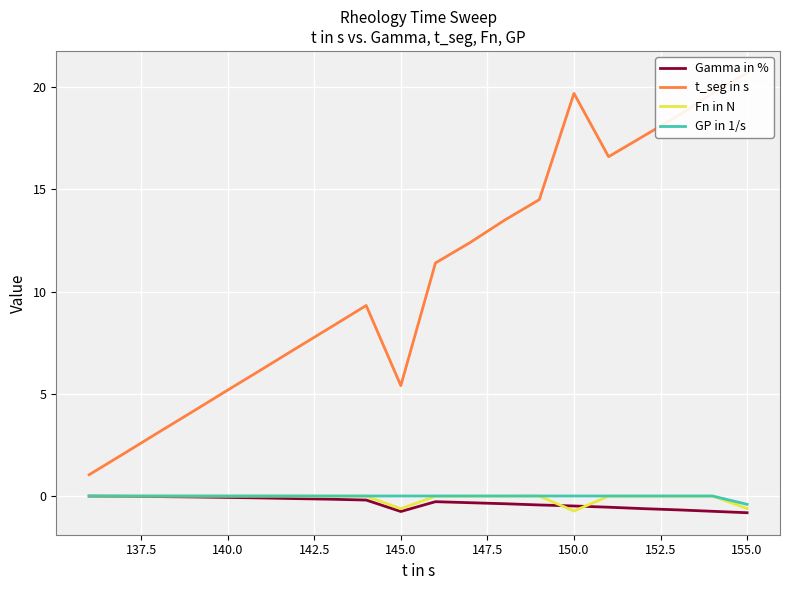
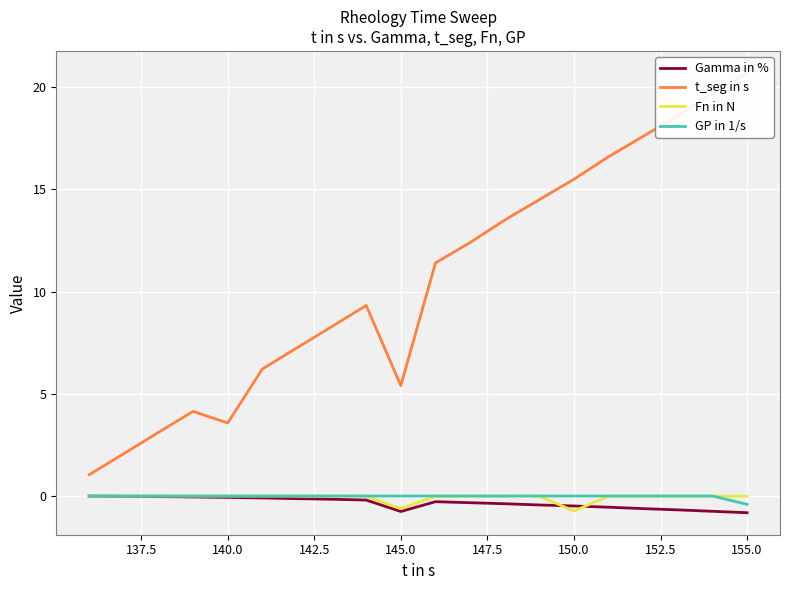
  {
    "Gamma in %": {
      "145.0": -0.8,
      "150.0": -0.5,
      "155.0": -0.8
    },
    "t_seg in s": {
-     "140.0": 5.2,
+     "140.0": 3.6,
      "145.0": 5.4,
-     "150.0": 19.7
+     "150.0": 15.5
    },
    "Fn in N": {
      "145.0": -0.6,
      "150.0": -0.7,
-     "155.0": -0.6
+     "155.0": 0.0
    },
    "GP in 1/s": {
      "145.0": 0.0,
      "150.0": 0.0,
      "155.0": -0.4
    }
  }
